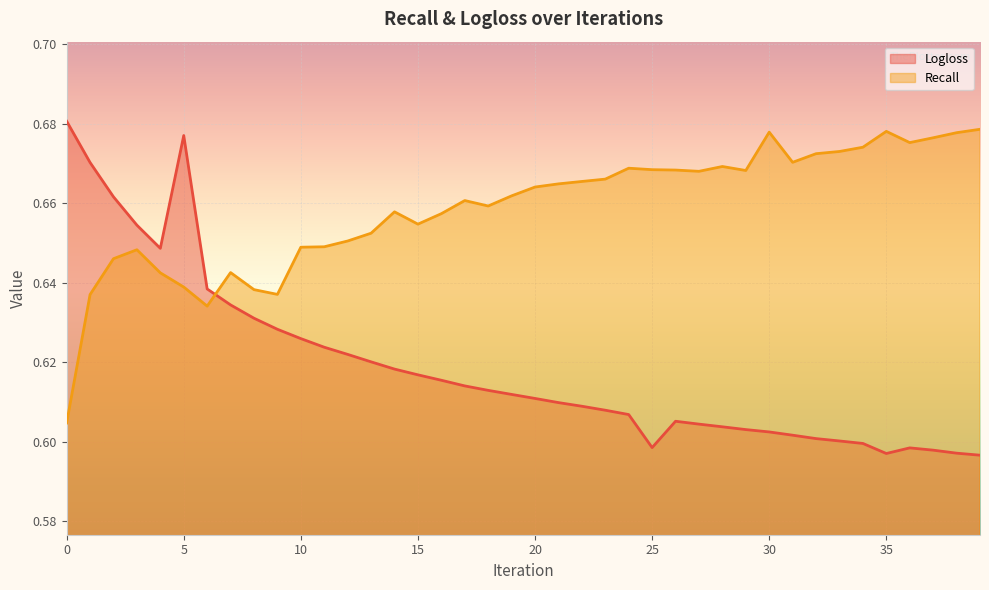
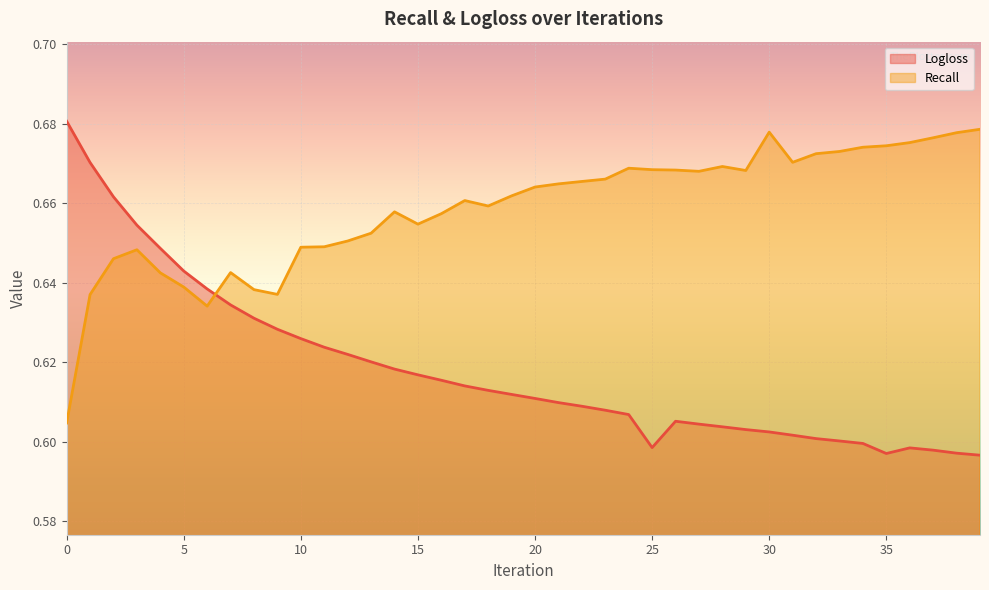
  {
    "Logloss": {
      "0": 0.681,
-     "5": 0.677,
+     "5": 0.643,
      "10": 0.626,
      "15": 0.617,
      "20": 0.611,
      "25": 0.599,
      "30": 0.602,
      "35": 0.597
    },
    "Recall": {
      "0": 0.605,
      "5": 0.639,
      "10": 0.649,
      "15": 0.655,
      "20": 0.664,
      "25": 0.668,
      "30": 0.678,
-     "35": 0.678
+     "35": 0.674
    }
  }
